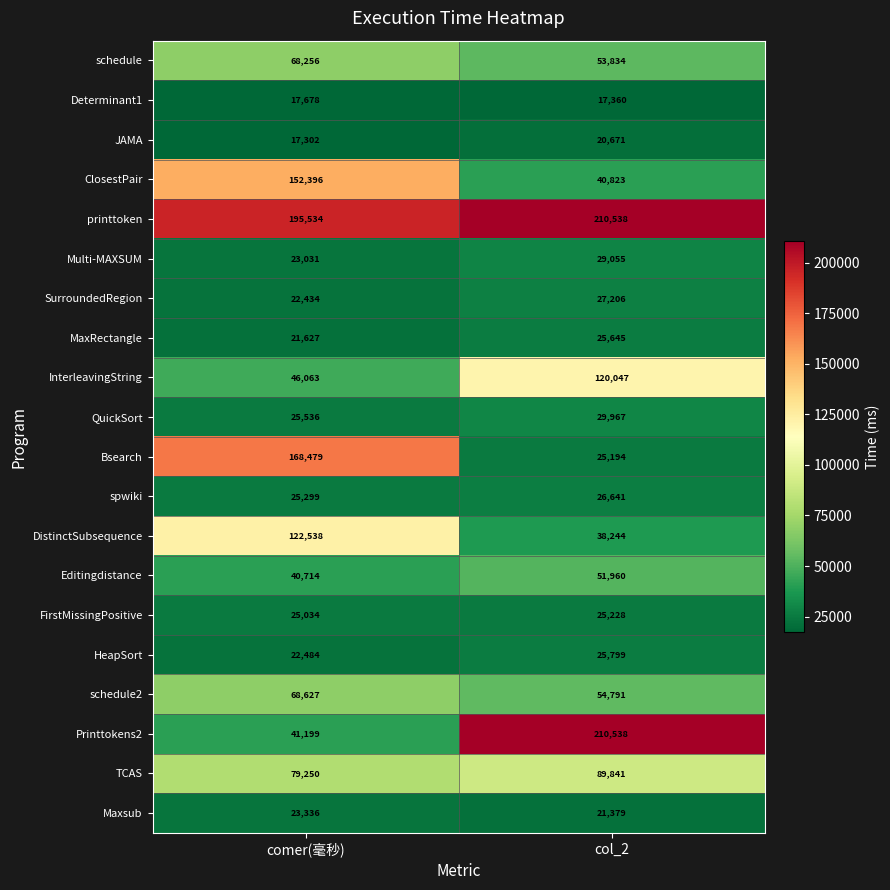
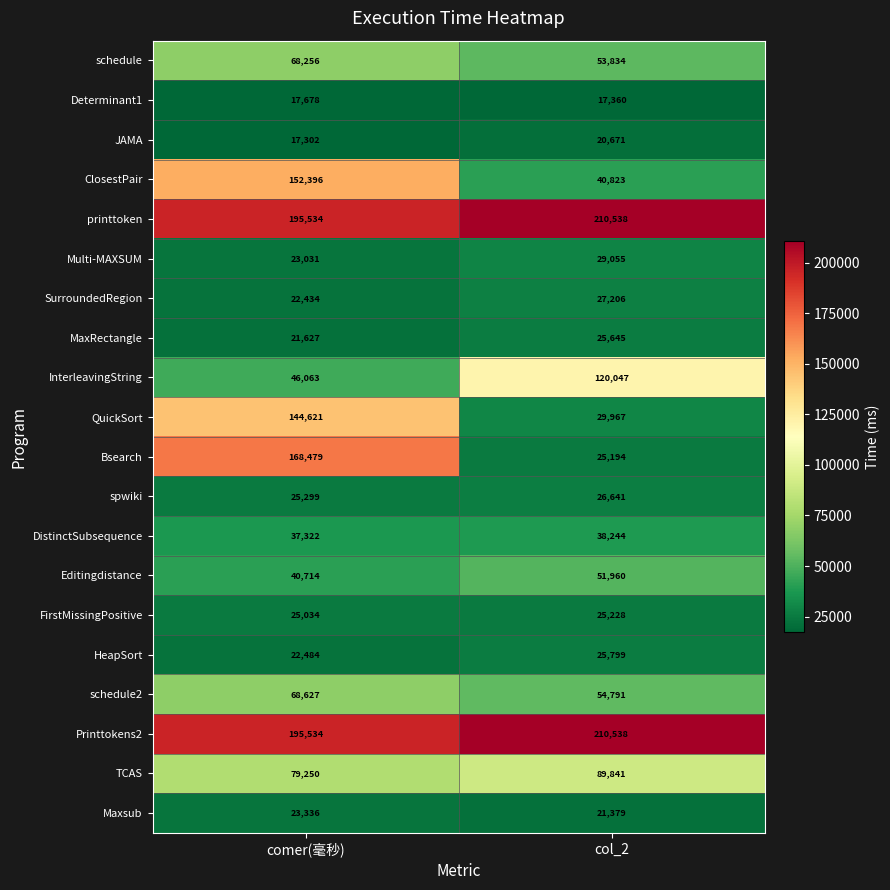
  {
    "schedule": {
      "comer(毫秒)": "68,256",
      "col_2": "53,834"
    },
    "Determinant1": {
      "comer(毫秒)": "17,678",
      "col_2": "17,360"
    },
    "JAMA": {
      "comer(毫秒)": "17,302",
      "col_2": "20,671"
    },
    "ClosestPair": {
      "comer(毫秒)": "152,396",
      "col_2": "40,823"
    },
    "printtoken": {
      "comer(毫秒)": "195,534",
      "col_2": "210,538"
    },
    "Multi-MAXSUM": {
      "comer(毫秒)": "23,031",
      "col_2": "29,055"
    },
    "SurroundedRegion": {
      "comer(毫秒)": "22,434",
      "col_2": "27,206"
    },
    "MaxRectangle": {
      "comer(毫秒)": "21,627",
      "col_2": "25,645"
    },
    "InterleavingString": {
      "comer(毫秒)": "46,063",
      "col_2": "120,047"
    },
    "QuickSort": {
-     "comer(毫秒)": "25,536",
+     "comer(毫秒)": "144,621",
      "col_2": "29,967"
    },
    "Bsearch": {
      "comer(毫秒)": "168,479",
      "col_2": "25,194"
    },
    "spwiki": {
      "comer(毫秒)": "25,299",
      "col_2": "26,641"
    },
    "DistinctSubsequence": {
-     "comer(毫秒)": "122,538",
+     "comer(毫秒)": "37,322",
      "col_2": "38,244"
    },
    "Editingdistance": {
      "comer(毫秒)": "40,714",
      "col_2": "51,960"
    },
    "FirstMissingPositive": {
      "comer(毫秒)": "25,034",
      "col_2": "25,228"
    },
    "HeapSort": {
      "comer(毫秒)": "22,484",
      "col_2": "25,799"
    },
    "schedule2": {
      "comer(毫秒)": "68,627",
      "col_2": "54,791"
    },
    "Printtokens2": {
-     "comer(毫秒)": "41,199",
+     "comer(毫秒)": "195,534",
      "col_2": "210,538"
    },
    "TCAS": {
      "comer(毫秒)": "79,250",
      "col_2": "89,841"
    },
    "Maxsub": {
      "comer(毫秒)": "23,336",
      "col_2": "21,379"
    }
  }
